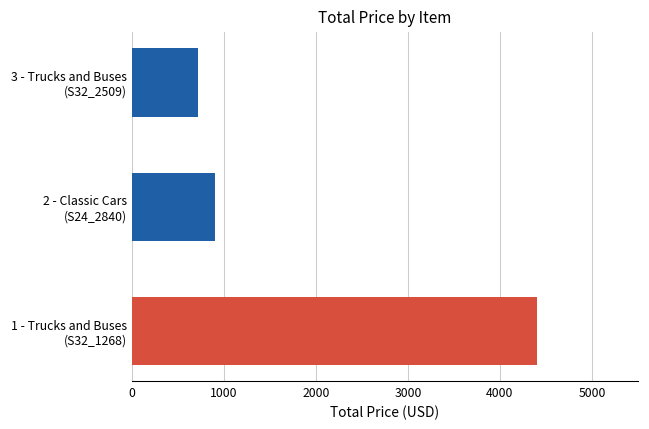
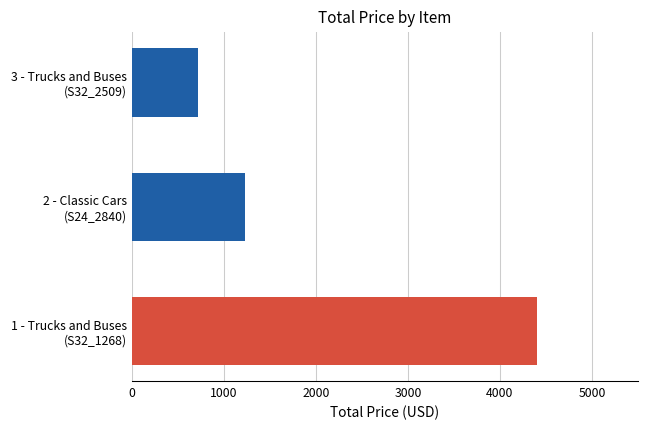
  {
    "3 - Trucks and Buses (S32_2509)": 700,
-   "2 - Classic Cars (S24_2840)": 900,
+   "2 - Classic Cars (S24_2840)": 1200,
    "1 - Trucks and Buses (S32_1268)": 4400
  }
